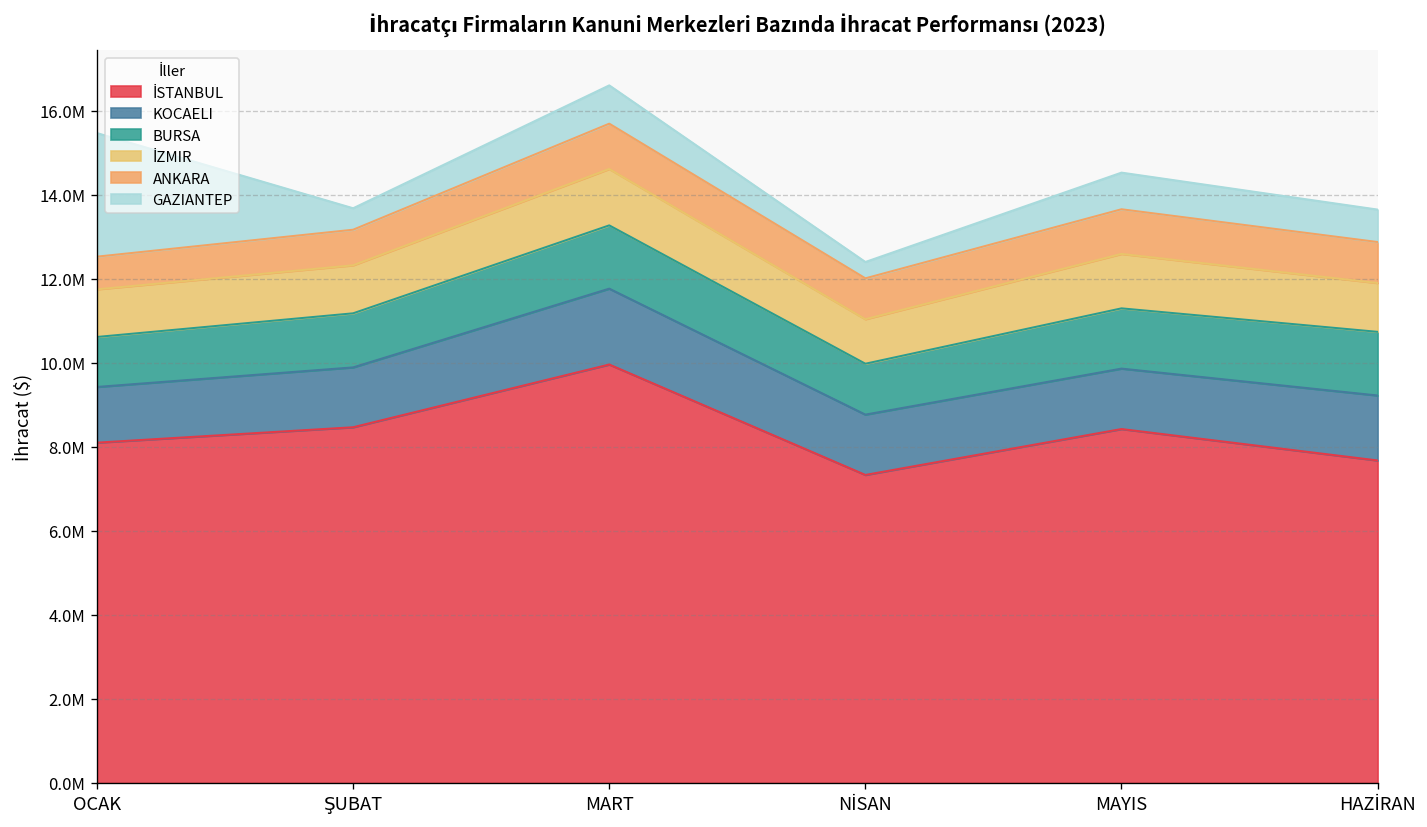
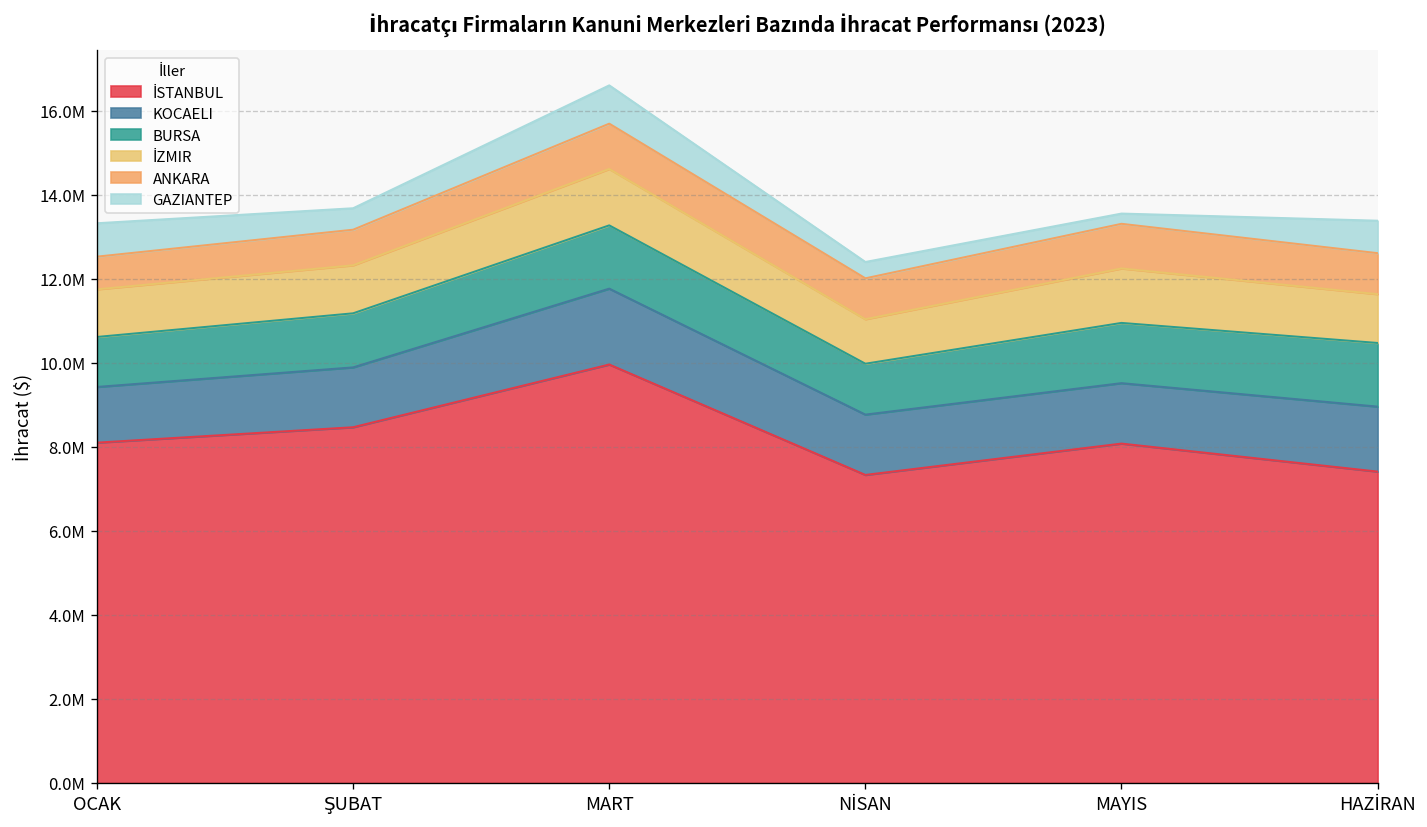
  {
    "İSTANBUL": {
      "OCAK": 8100000,
      "ŞUBAT": 8500000,
      "MART": 10000000,
      "NİSAN": 7300000,
-     "MAYIS": 8400000,
-     "HAZİRAN": 7700000
+     "MAYIS": 8100000,
+     "HAZİRAN": 7400000
    },
    "GAZIANTEP": {
-     "OCAK": 2900000,
+     "OCAK": 800000,
      "ŞUBAT": 500000,
      "MART": 900000,
      "NİSAN": 400000,
-     "MAYIS": 900000,
+     "MAYIS": 200000,
      "HAZİRAN": 800000
    }
  }
